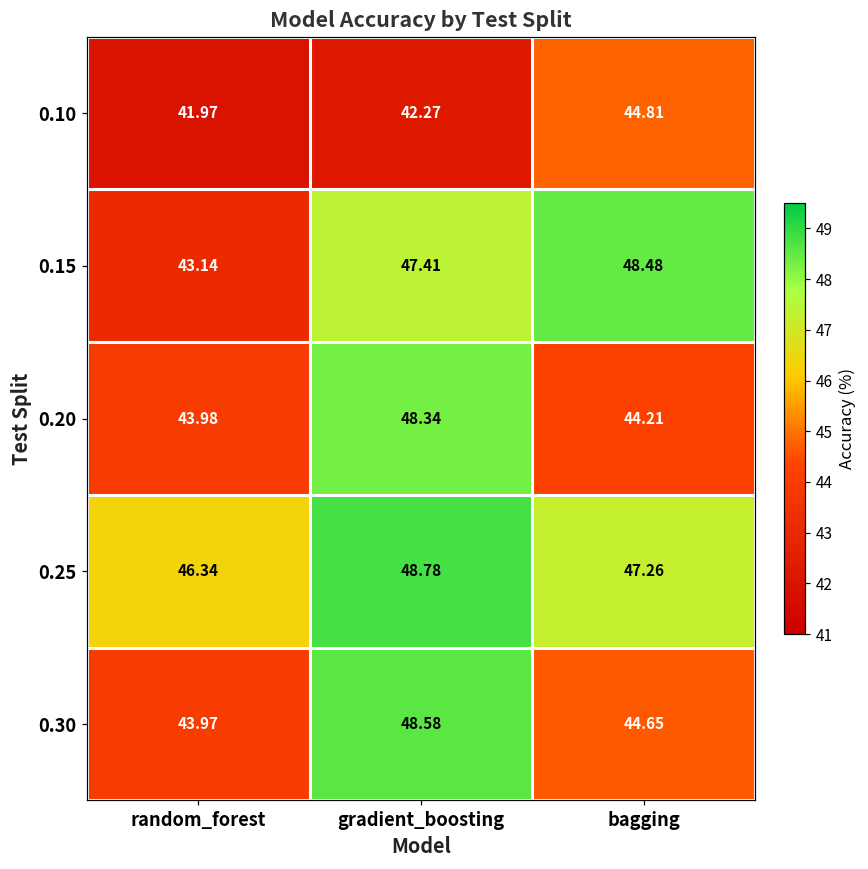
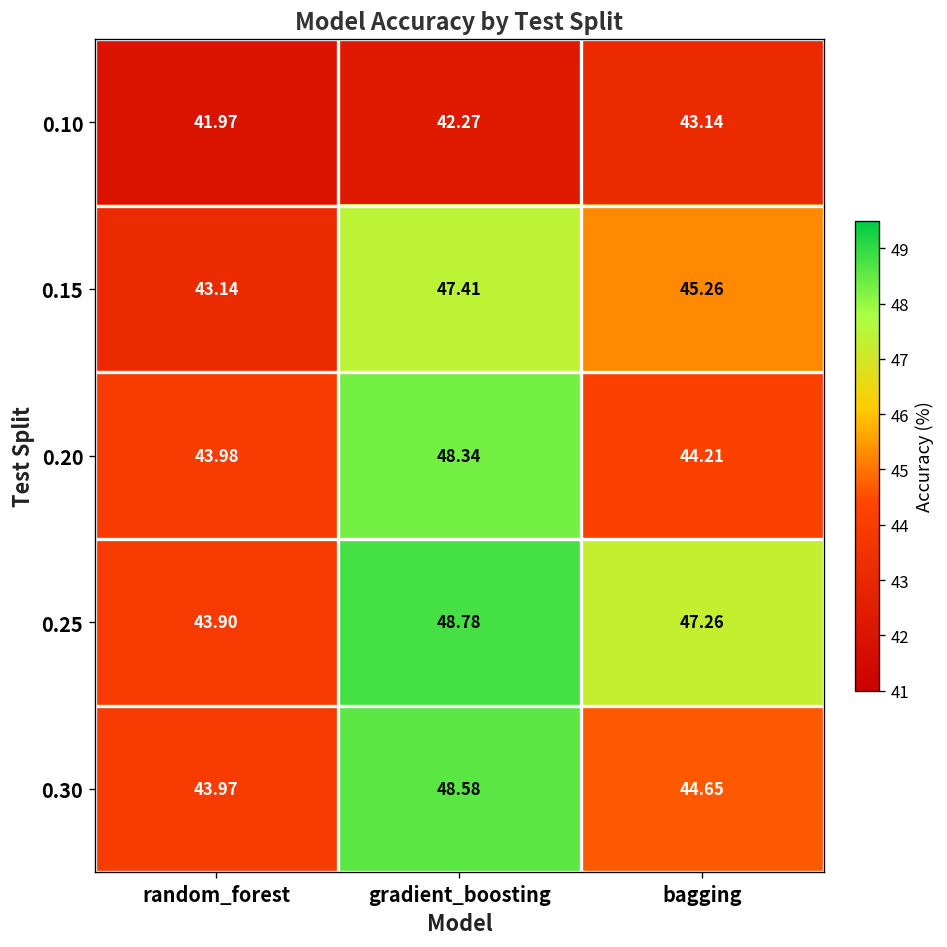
  {
    "0.10": {
      "random_forest": 41.97,
      "gradient_boosting": 42.27,
-     "bagging": 44.81
+     "bagging": 43.14
    },
    "0.15": {
      "random_forest": 43.14,
      "gradient_boosting": 47.41,
-     "bagging": 48.48
+     "bagging": 45.26
    },
    "0.20": {
      "random_forest": 43.98,
      "gradient_boosting": 48.34,
      "bagging": 44.21
    },
    "0.25": {
-     "random_forest": 46.34,
+     "random_forest": 43.90,
      "gradient_boosting": 48.78,
      "bagging": 47.26
    },
    "0.30": {
      "random_forest": 43.97,
      "gradient_boosting": 48.58,
      "bagging": 44.65
    }
  }
